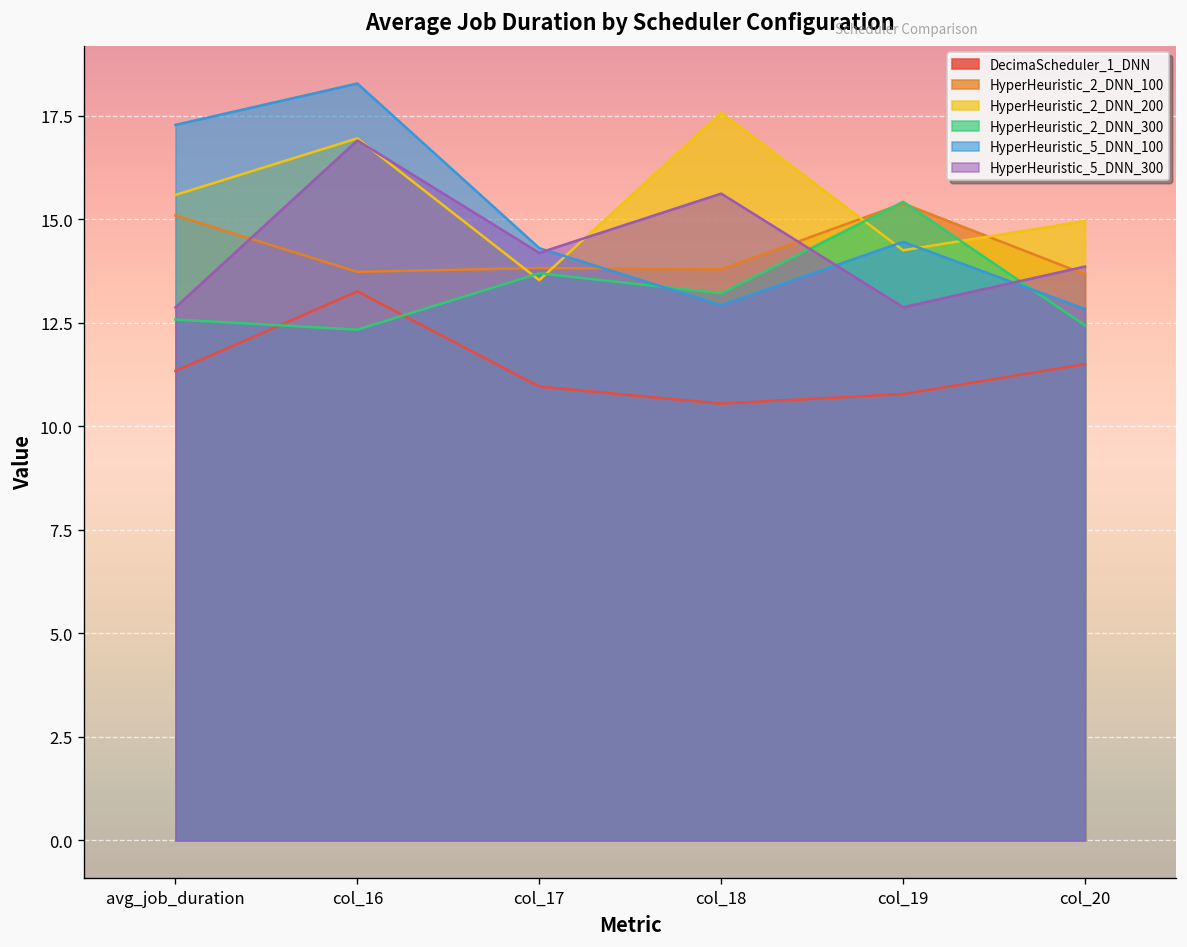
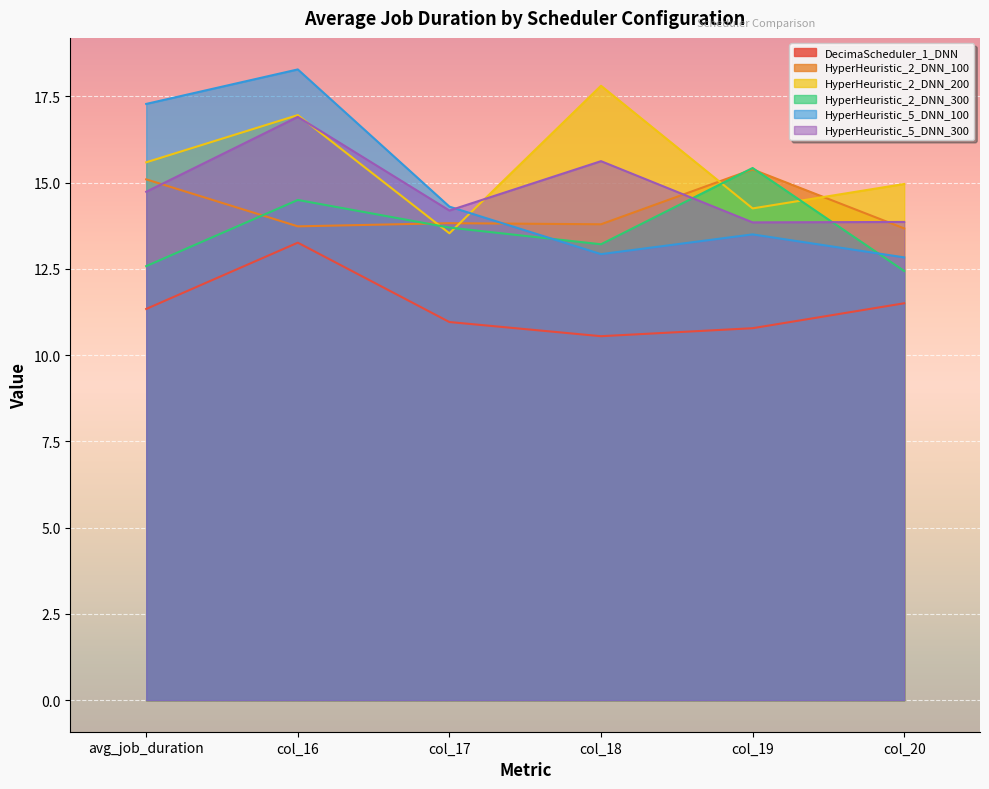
  {
    "HyperHeuristic_2_DNN_200": {
      "avg_job_duration": 15.6,
      "col_17": 13.5,
-     "col_18": 17.6,
+     "col_18": 17.8,
      "col_19": 14.3,
      "col_20": 15.0
    },
    "HyperHeuristic_2_DNN_300": {
      "avg_job_duration": 12.6,
-     "col_16": 12.3,
+     "col_16": 14.5,
      "col_17": 13.7,
      "col_18": 13.2,
      "col_20": 12.4
    },
    "HyperHeuristic_5_DNN_100": {
      "avg_job_duration": 17.3,
      "col_16": 18.3,
      "col_17": 14.3,
      "col_18": 12.9,
-     "col_19": 14.5,
+     "col_19": 13.5,
      "col_20": 12.8
    },
    "HyperHeuristic_5_DNN_300": {
-     "avg_job_duration": 12.9,
+     "avg_job_duration": 14.7,
      "col_17": 14.2,
      "col_18": 15.6,
-     "col_19": 12.9,
+     "col_19": 13.8,
      "col_20": 13.9
    }
  }
